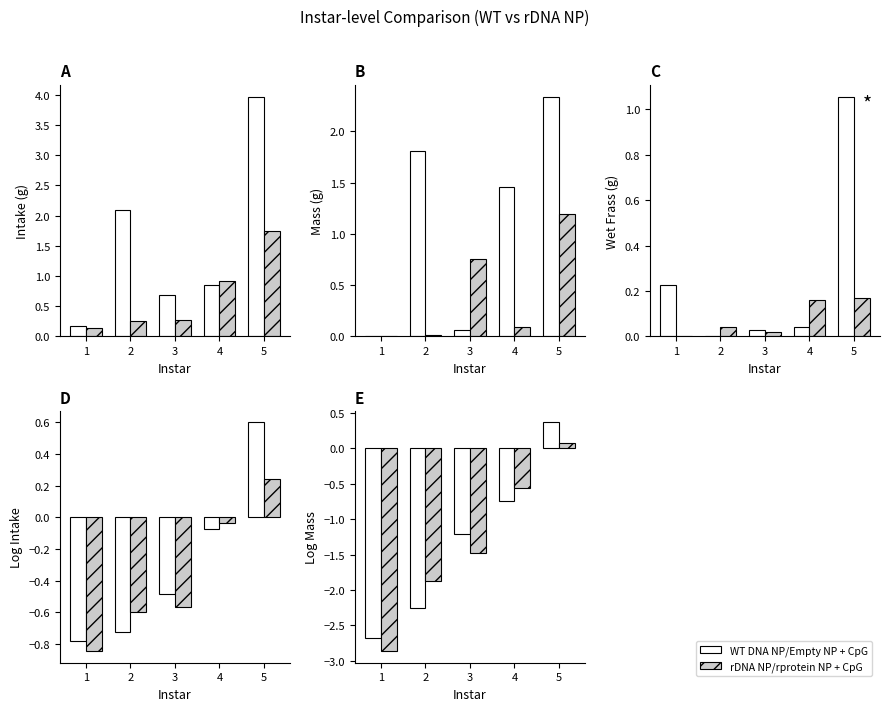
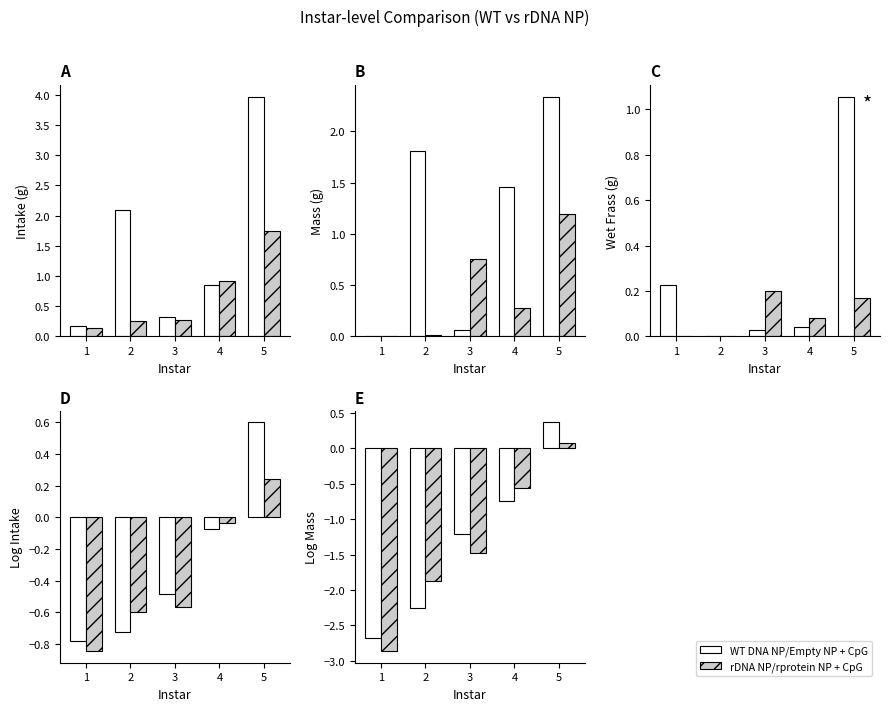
  {
    "A": {
      "WT DNA NP/Empty NP + CpG": {
        "1": 0.2,
        "2": 2.1,
-       "3": 0.7,
+       "3": 0.3,
        "4": 0.8,
        "5": 4.0
      },
      "rDNA NP/rprotein NP + CpG": {
        "1": 0.1,
        "2": 0.3,
        "3": 0.3,
        "4": 0.9,
        "5": 1.7
      }
    },
    "B": {
      "WT DNA NP/Empty NP + CpG": {
        "2": 1.80,
        "3": 0.06,
        "4": 1.46,
        "5": 2.34
      },
      "rDNA NP/rprotein NP + CpG": {
        "3": 0.75,
-       "4": 0.09,
+       "4": 0.28,
        "5": 1.19
      }
    },
    "C": {
      "WT DNA NP/Empty NP + CpG": {
        "1": 0.23,
        "3": 0.03,
        "4": 0.04,
        "5": 1.06
      },
      "rDNA NP/rprotein NP + CpG": {
-       "2": 0.04,
-       "3": 0.02,
-       "4": 0.16,
+       "2": 0.00,
+       "3": 0.20,
+       "4": 0.08,
        "5": 0.17
      }
    },
    "D": {
      "WT DNA NP/Empty NP + CpG": {
        "1": -0.78,
        "2": -0.72,
        "3": -0.48,
        "4": -0.07,
        "5": 0.60
      },
      "rDNA NP/rprotein NP + CpG": {
        "1": -0.85,
        "2": -0.60,
        "3": -0.56,
        "4": -0.04,
        "5": 0.24
      }
    },
    "E": {
      "WT DNA NP/Empty NP + CpG": {
        "1": -2.7,
        "2": -2.3,
        "3": -1.2,
        "4": -0.7,
        "5": 0.4
      },
      "rDNA NP/rprotein NP + CpG": {
        "1": -2.9,
        "2": -1.9,
        "3": -1.5,
        "4": -0.6,
        "5": 0.1
      }
    }
  }
